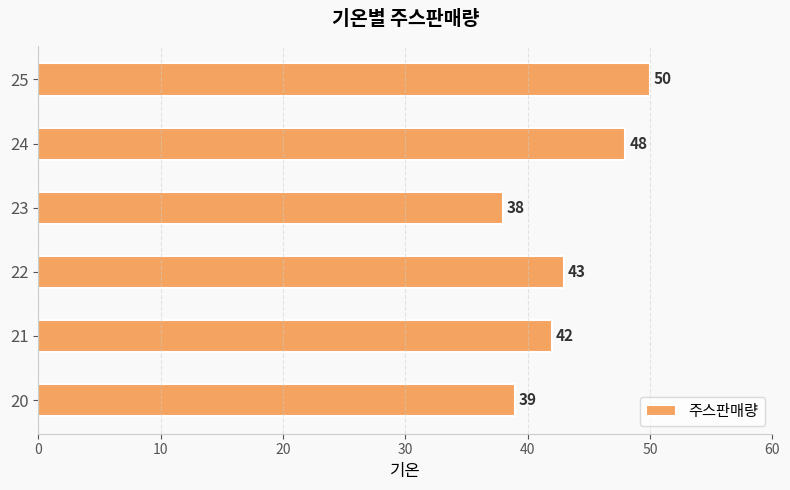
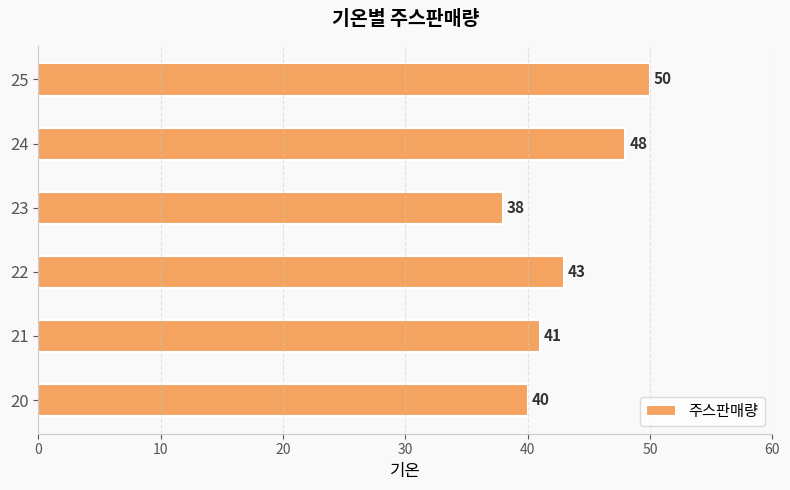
  {
    "25": 50,
    "24": 48,
    "23": 38,
    "22": 43,
-   "21": 42,
-   "20": 39
+   "21": 41,
+   "20": 40
  }
